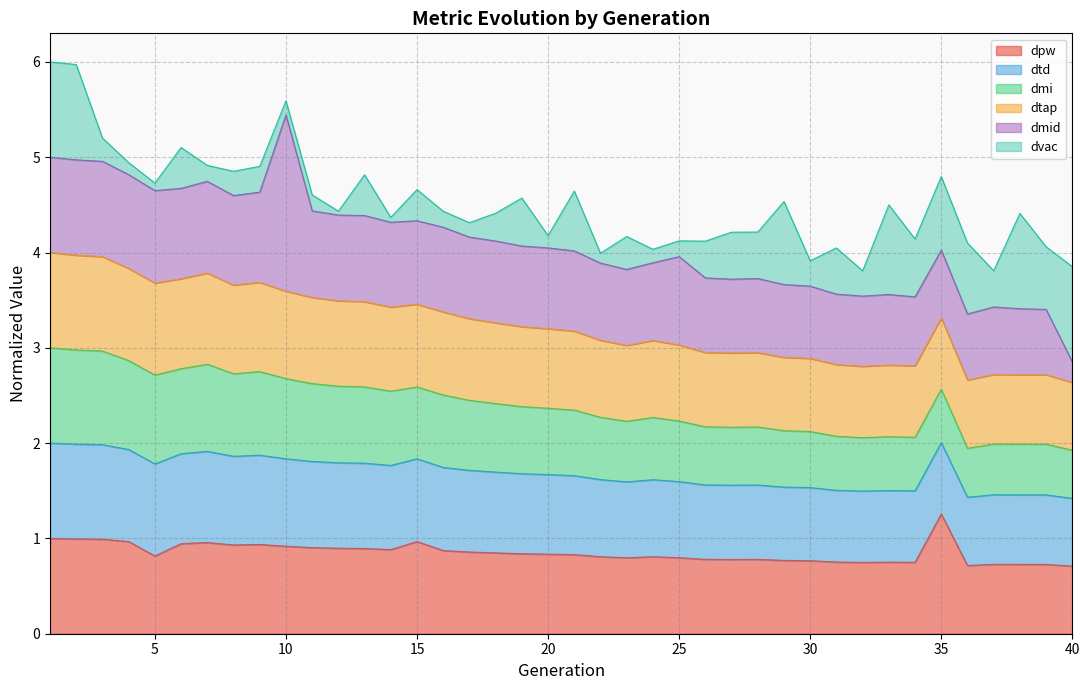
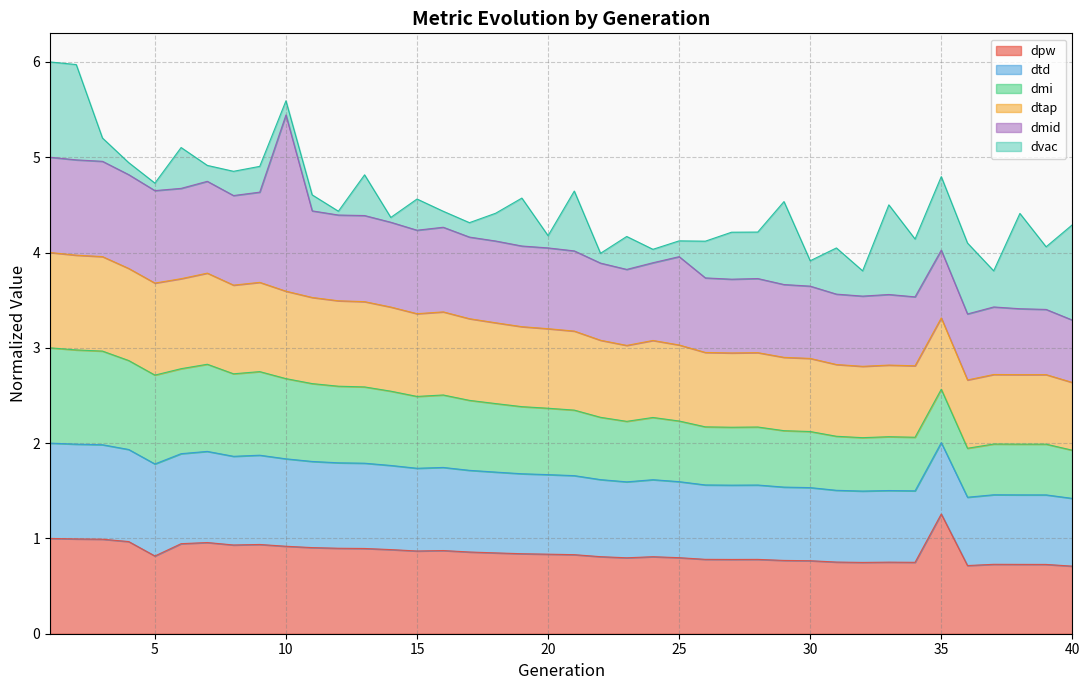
  {
    "dpw": {
      "5": 0.8,
      "10": 0.9,
-     "15": 1.0,
+     "15": 0.9,
      "20": 0.8,
      "25": 0.8,
      "30": 0.8,
      "35": 1.3,
      "40": 0.7
    },
    "dtap": {
      "5": 1.0,
      "10": 0.9,
      "15": 0.9,
      "20": 0.8,
      "25": 0.8,
      "30": 0.8,
      "35": 0.7,
      "40": 0.7
    },
    "dmid": {
      "5": 1.0,
      "10": 1.8,
      "15": 0.9,
      "20": 0.8,
      "25": 0.9,
      "30": 0.8,
      "35": 0.7,
-     "40": 0.2
+     "40": 0.7
    }
  }
